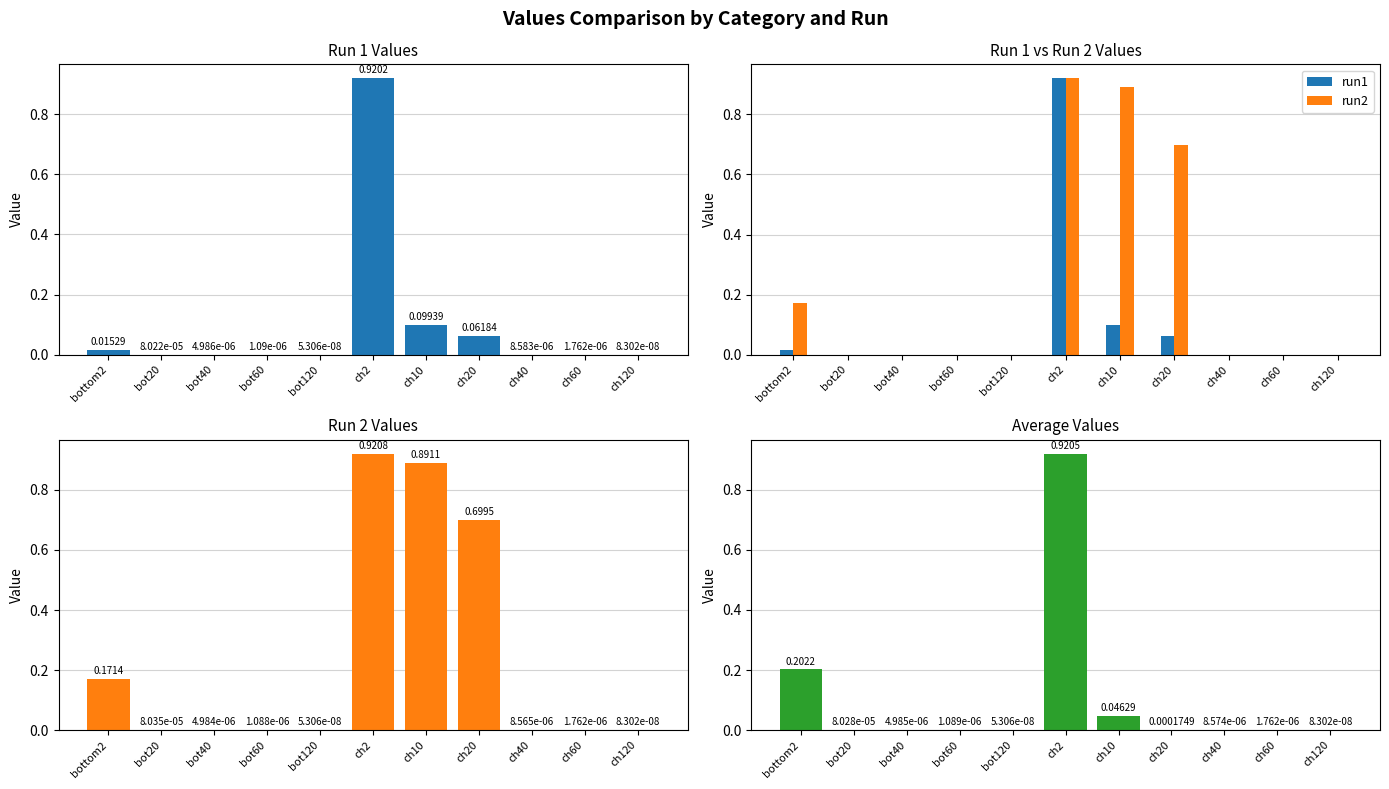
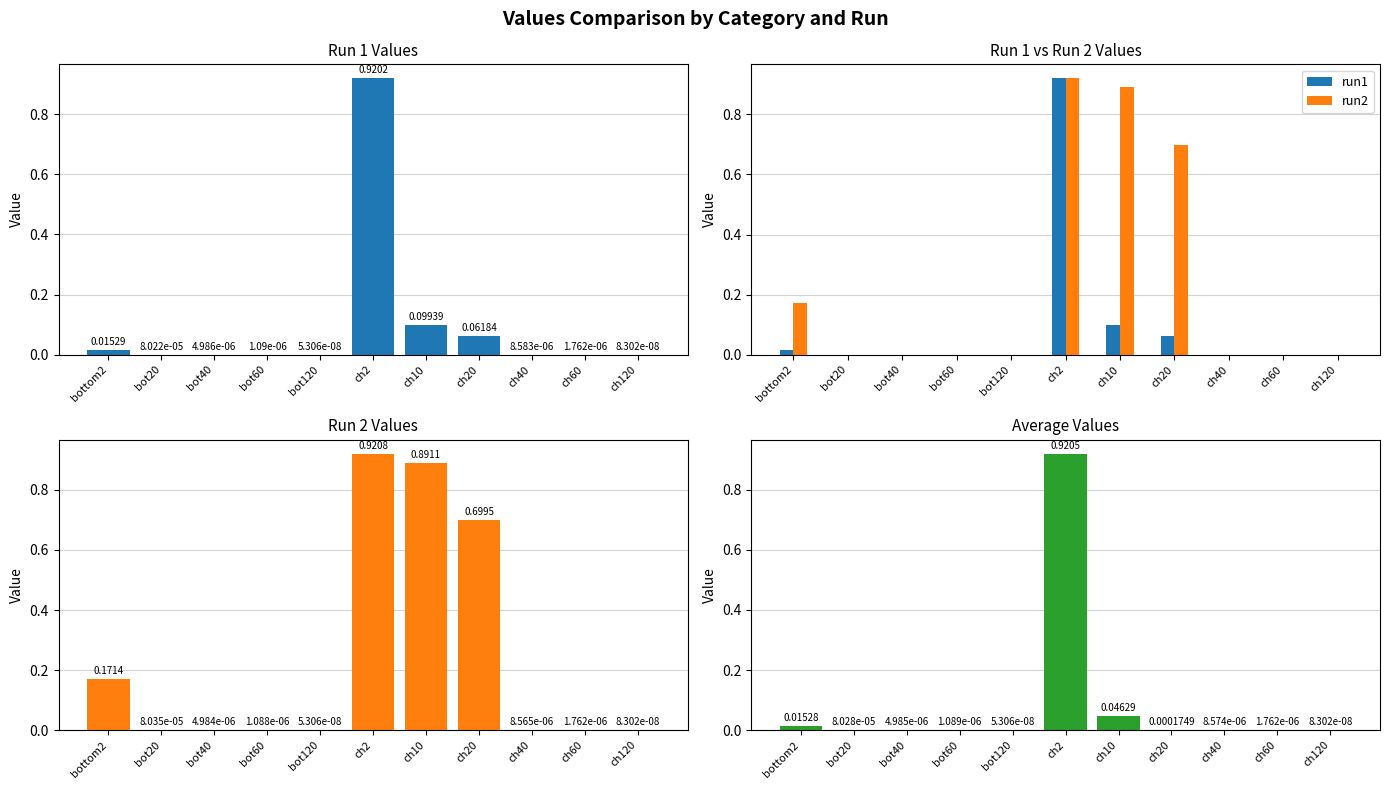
  {
    "Run 1 Values": {
      "bottom2": "0.01529",
      "bot20": "8.022e-05",
      "bot40": "4.986e-06",
      "bot60": "1.09e-06",
      "bot120": "5.306e-08",
      "ch2": "0.9202",
      "ch10": "0.09939",
      "ch20": "0.06184",
      "ch40": "8.583e-06",
      "ch60": "1.762e-06",
      "ch120": "8.302e-08"
    },
    "Run 1 vs Run 2 Values": {
      "run1": {
        "bottom2": "0.02",
        "ch2": "0.92",
        "ch10": "0.10",
        "ch20": "0.06"
      },
      "run2": {
        "bottom2": "0.17",
        "ch2": "0.92",
        "ch10": "0.89",
        "ch20": "0.70"
      }
    },
    "Run 2 Values": {
      "bottom2": "0.1714",
      "bot20": "8.035e-05",
      "bot40": "4.984e-06",
      "bot60": "1.088e-06",
      "bot120": "5.306e-08",
      "ch2": "0.9208",
      "ch10": "0.8911",
      "ch20": "0.6995",
      "ch40": "8.565e-06",
      "ch60": "1.762e-06",
      "ch120": "8.302e-08"
    },
    "Average Values": {
-     "bottom2": "0.2022",
+     "bottom2": "0.01528",
      "bot20": "8.028e-05",
      "bot40": "4.985e-06",
      "bot60": "1.089e-06",
      "bot120": "5.306e-08",
      "ch2": "0.9205",
      "ch10": "0.04629",
      "ch20": "0.0001749",
      "ch40": "8.574e-06",
      "ch60": "1.762e-06",
      "ch120": "8.302e-08"
    }
  }
